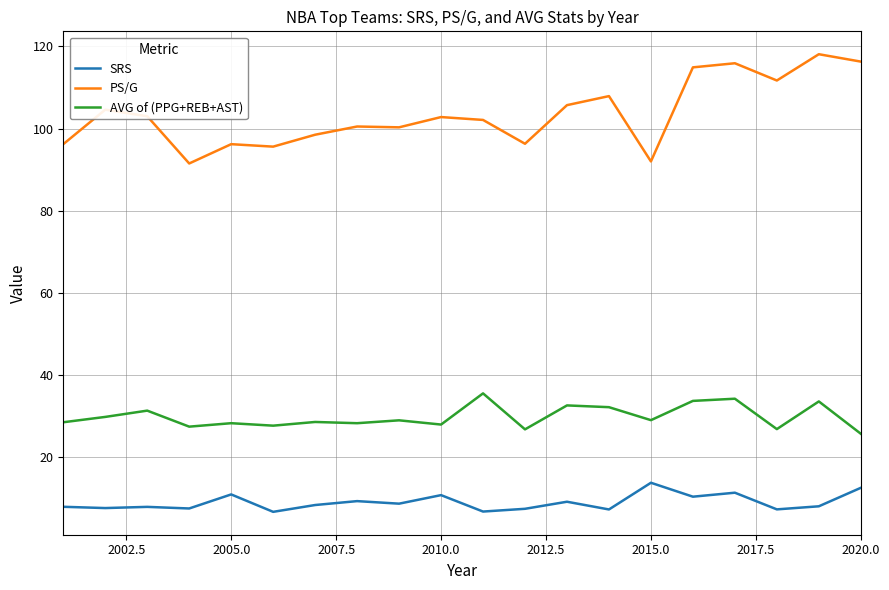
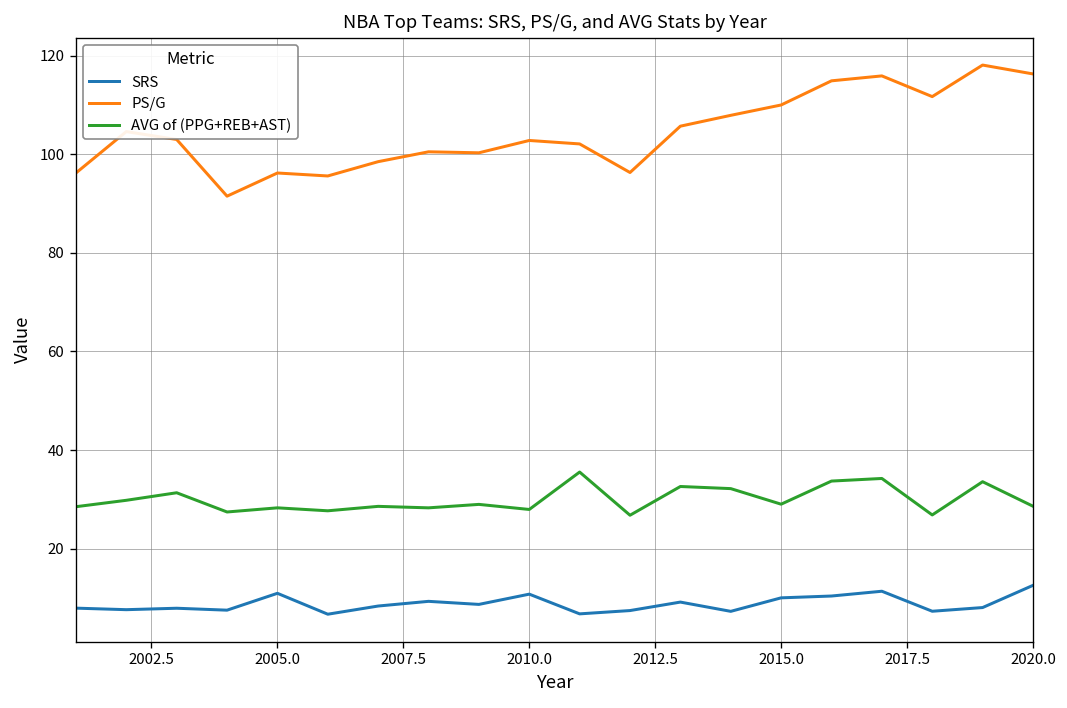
  {
    "SRS": {
      "2005.0": 11,
      "2010.0": 11,
-     "2015.0": 14,
+     "2015.0": 10,
      "2020.0": 13
    },
    "PS/G": {
      "2005.0": 96,
      "2010.0": 103,
-     "2015.0": 92,
+     "2015.0": 110,
      "2020.0": 116
    },
    "AVG of (PPG+REB+AST)": {
      "2005.0": 28,
      "2010.0": 28,
      "2015.0": 29,
-     "2020.0": 26
+     "2020.0": 29
    }
  }
